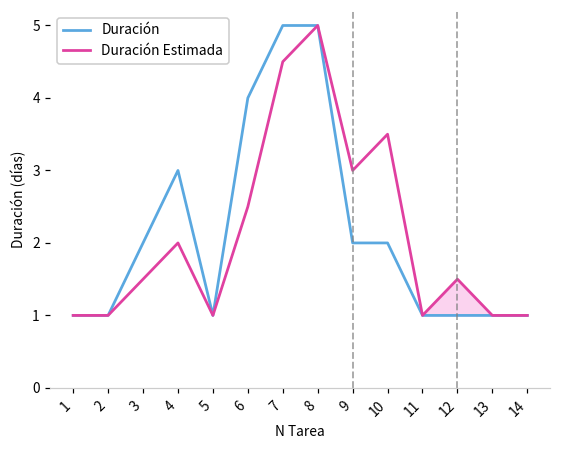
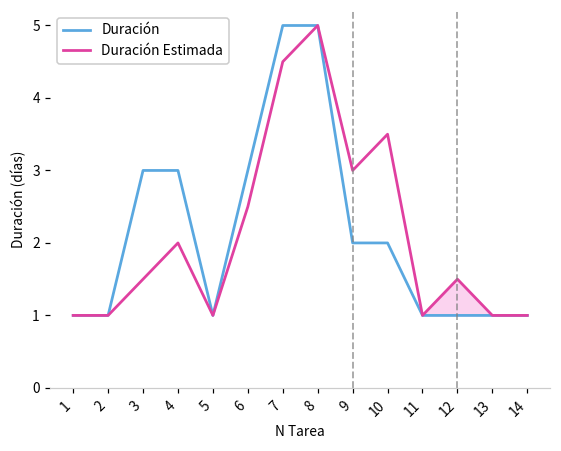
  {
    "Duración": {
-     "3": 2,
+     "3": 3,
      "4": 3,
-     "6": 4,
+     "6": 3,
      "7": 5,
      "9": 2,
      "10": 2,
      "12": 1
    },
    "Duración Estimada": {
      "3": 1.5,
      "4": 2,
      "6": 2.5,
      "7": 4.5,
      "9": 3,
      "10": 3.5
    }
  }
